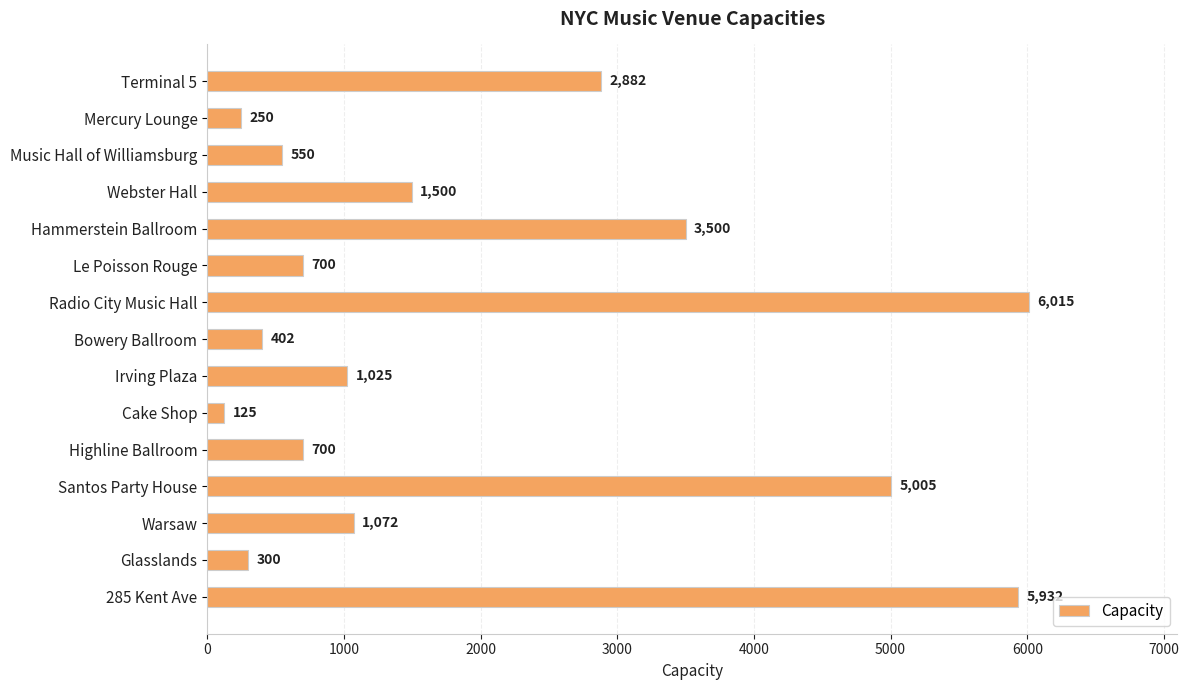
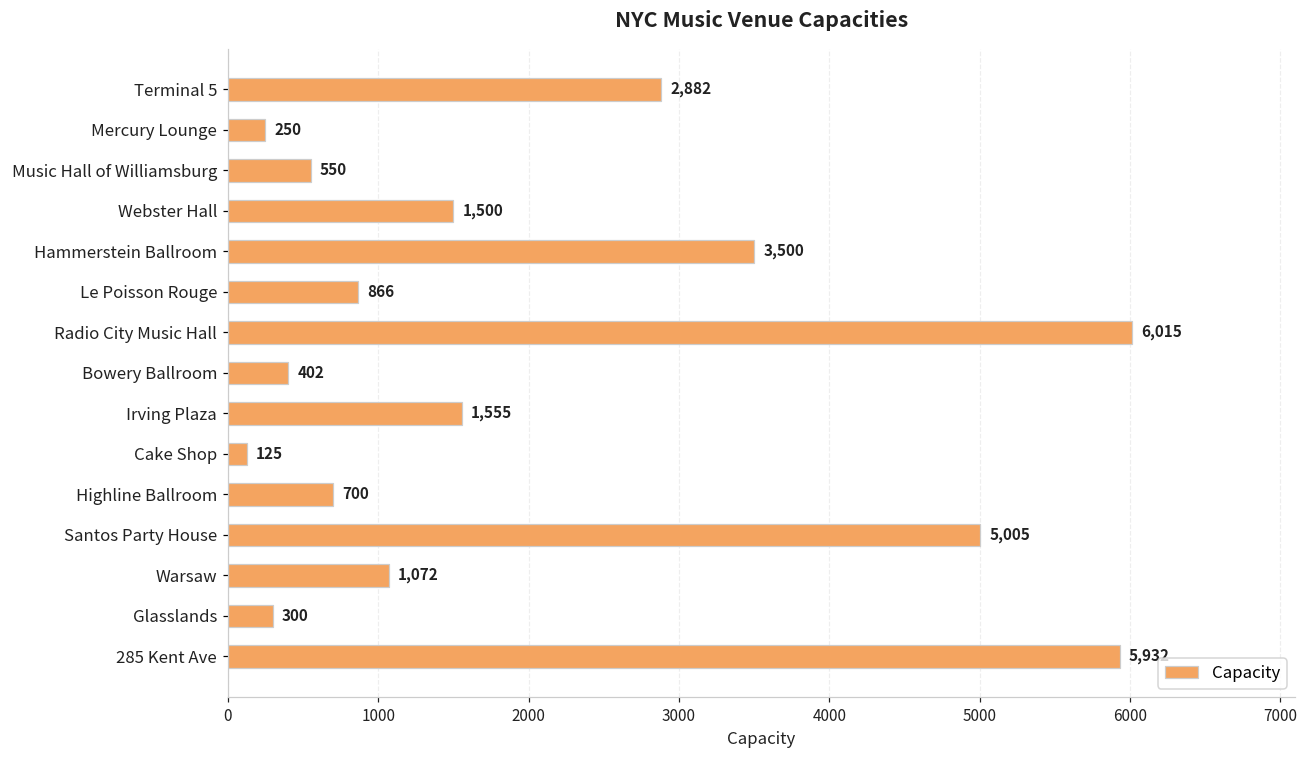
  {
    "Terminal 5": "2,882",
    "Mercury Lounge": "250",
    "Music Hall of Williamsburg": "550",
    "Webster Hall": "1,500",
    "Hammerstein Ballroom": "3,500",
-   "Le Poisson Rouge": "700",
+   "Le Poisson Rouge": "866",
    "Radio City Music Hall": "6,015",
    "Bowery Ballroom": "402",
-   "Irving Plaza": "1,025",
+   "Irving Plaza": "1,555",
    "Cake Shop": "125",
    "Highline Ballroom": "700",
    "Santos Party House": "5,005",
    "Warsaw": "1,072",
    "Glasslands": "300"
  }
